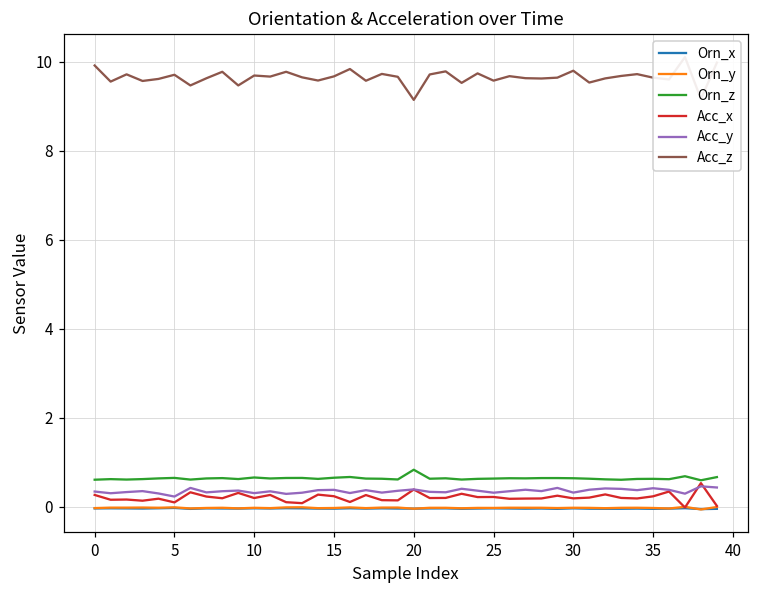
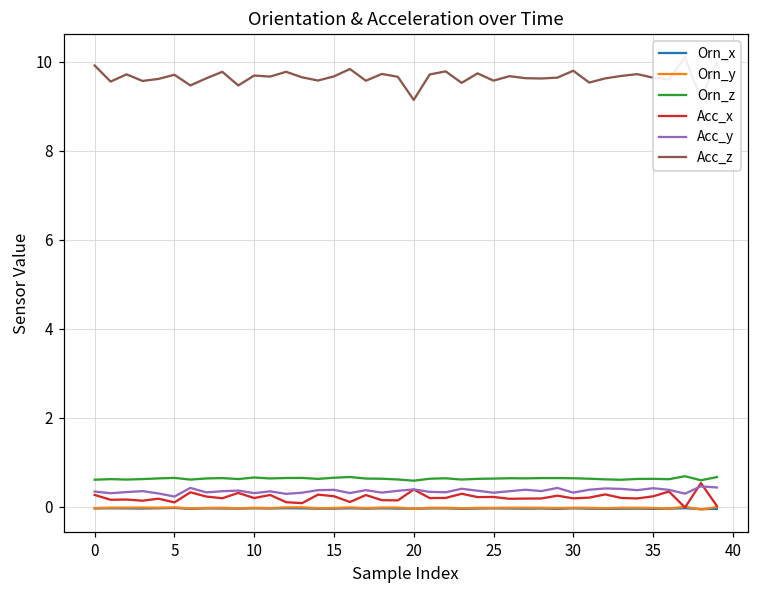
  {
    "Orn_z": {
      "0": 0.6,
      "5": 0.7,
      "10": 0.7,
      "15": 0.7,
-     "20": 0.8,
+     "20": 0.6,
      "25": 0.6,
      "30": 0.6,
      "35": 0.6
    },
    "Acc_x": {
      "0": 0.3,
      "5": 0.1,
      "10": 0.2,
      "15": 0.2,
      "25": 0.2,
      "30": 0.2,
      "35": 0.2
    },
    "Acc_y": {
      "0": 0.3,
      "5": 0.2,
      "10": 0.3,
      "15": 0.4,
      "25": 0.3,
      "30": 0.3,
      "35": 0.4
    },
    "Acc_z": {
      "0": 9.9,
      "5": 9.7,
      "10": 9.7,
      "15": 9.7,
      "20": 9.1,
      "25": 9.6,
      "30": 9.8
    }
  }
